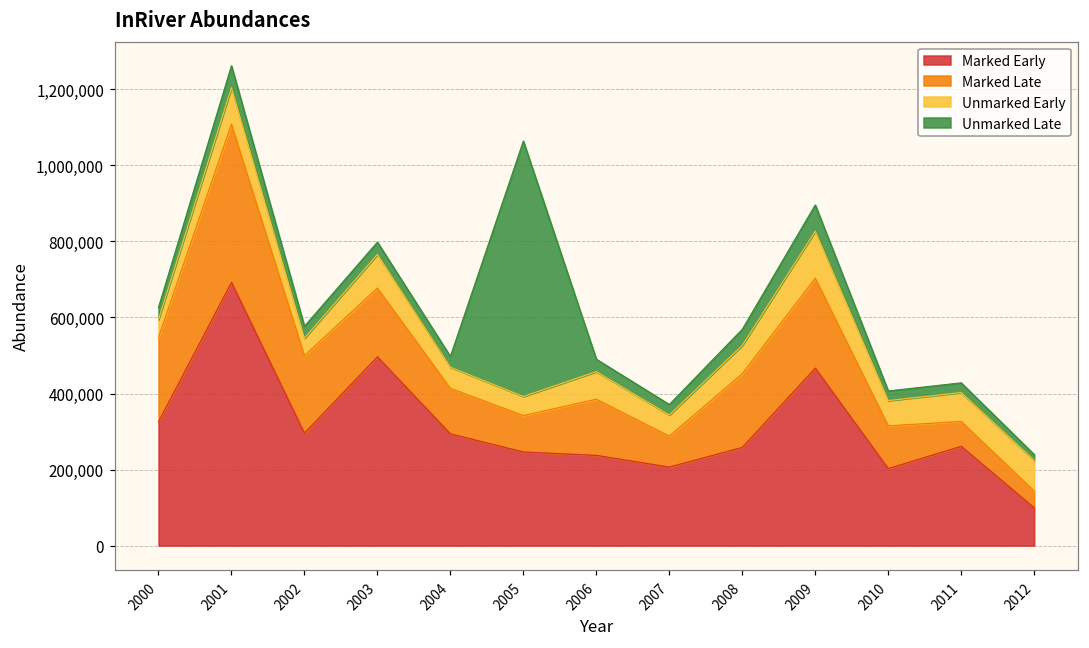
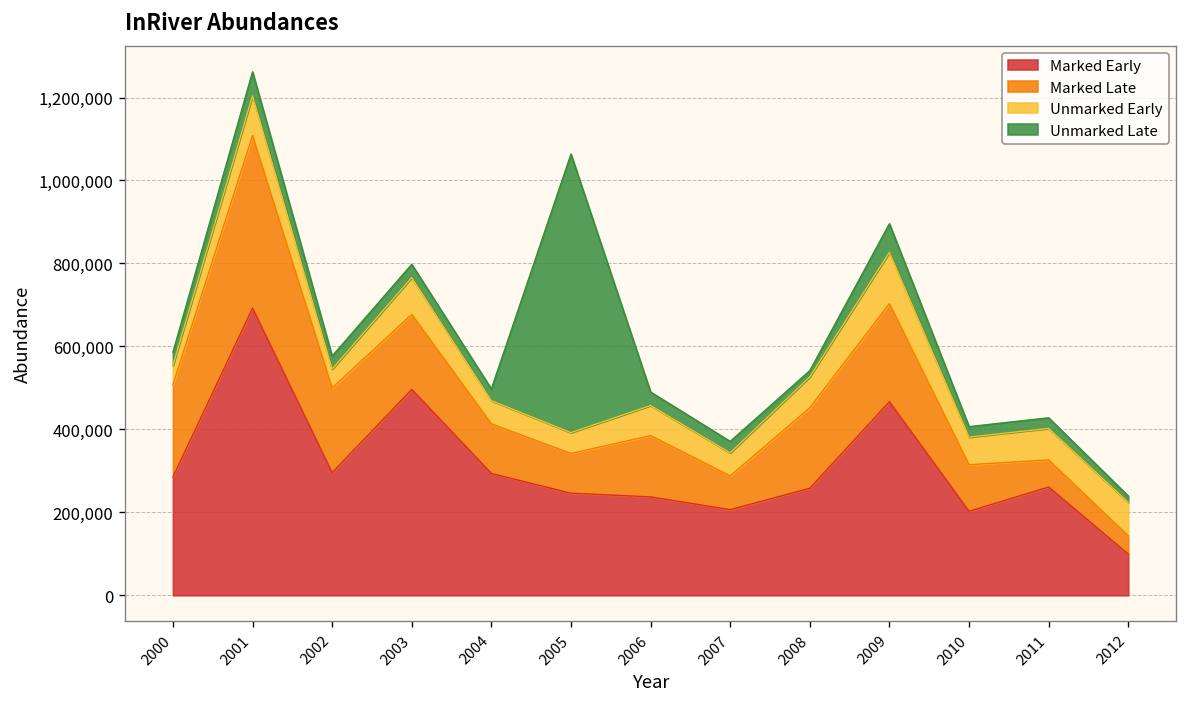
  {
    "Marked Early": {
-     "2000": "330,000",
+     "2000": "290,000",
      "2001": "690,000",
      "2002": "300,000",
      "2003": "500,000",
      "2004": "290,000",
      "2005": "250,000",
      "2006": "240,000",
      "2007": "210,000",
      "2008": "260,000",
      "2009": "470,000",
      "2010": "200,000",
      "2011": "260,000",
      "2012": "100,000"
    },
    "Marked Late": {
      "2000": "220,000",
      "2001": "420,000",
      "2002": "200,000",
      "2003": "180,000",
      "2004": "120,000",
      "2005": "100,000",
      "2006": "150,000",
      "2007": "80,000",
      "2008": "190,000",
      "2009": "240,000",
      "2010": "110,000",
      "2011": "70,000",
      "2012": "40,000"
    },
    "Unmarked Early": {
      "2000": "50,000",
      "2001": "100,000",
      "2002": "50,000",
      "2003": "90,000",
      "2004": "60,000",
      "2005": "50,000",
      "2006": "70,000",
      "2007": "60,000",
      "2008": "70,000",
      "2009": "120,000",
      "2010": "70,000",
      "2011": "80,000",
      "2012": "80,000"
    },
    "Unmarked Late": {
      "2000": "30,000",
      "2001": "60,000",
      "2002": "30,000",
      "2003": "30,000",
      "2004": "30,000",
      "2005": "670,000",
      "2006": "30,000",
      "2007": "30,000",
-     "2008": "40,000",
+     "2008": "20,000",
      "2009": "70,000",
      "2010": "30,000",
      "2011": "30,000",
      "2012": "20,000"
    }
  }
